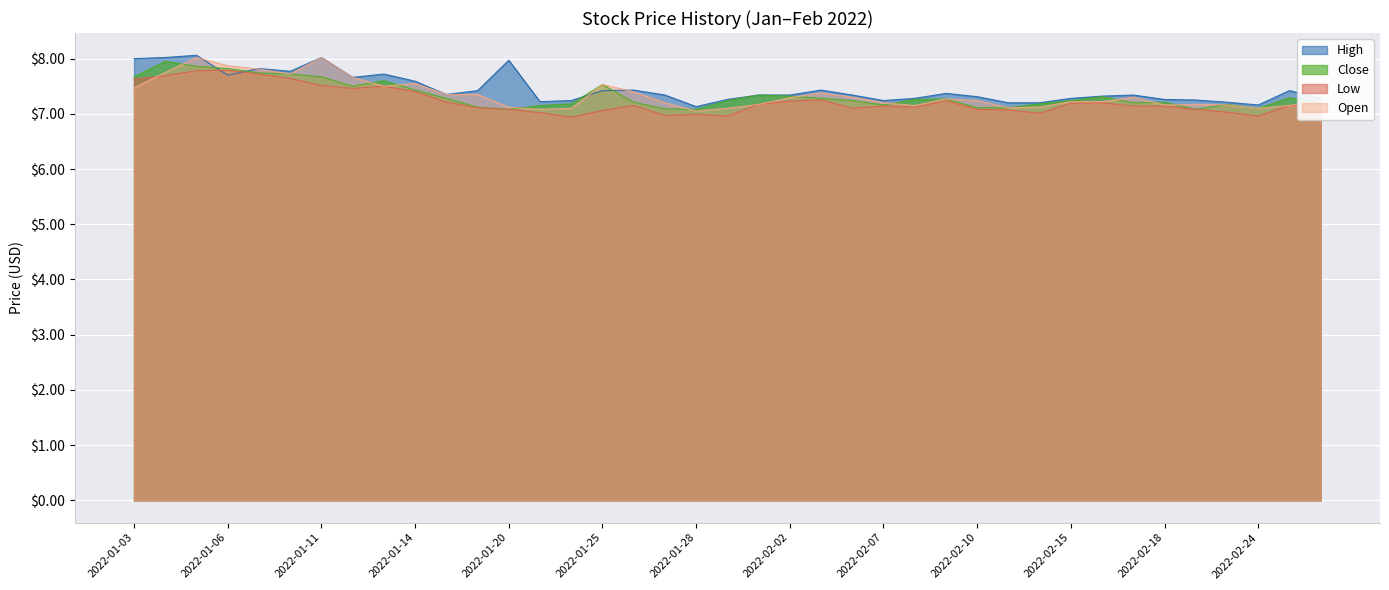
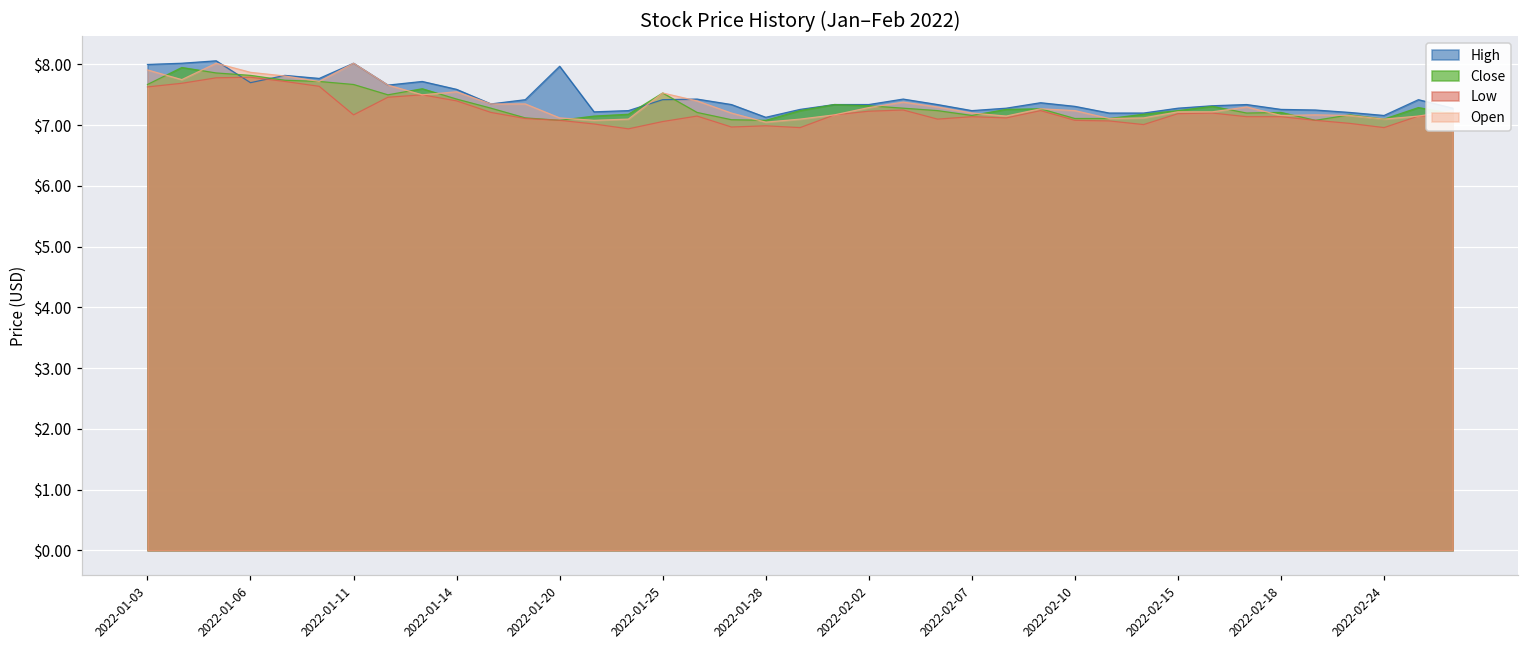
  {
    "High": {
      "2022-01-03": "$8.0",
      "2022-01-06": "$7.7",
      "2022-01-20": "$8.0",
      "2022-01-25": "$7.4",
      "2022-01-28": "$7.1",
      "2022-02-10": "$7.3",
      "2022-02-18": "$7.3",
      "2022-02-24": "$7.2"
    },
    "Close": {
      "2022-01-11": "$7.7",
      "2022-02-18": "$7.2"
    },
    "Low": {
-     "2022-01-11": "$7.5",
+     "2022-01-11": "$7.2",
      "2022-01-25": "$7.1",
      "2022-01-28": "$7.0",
      "2022-02-02": "$7.2",
      "2022-02-24": "$7.0"
    },
    "Open": {
-     "2022-01-03": "$7.5",
+     "2022-01-03": "$7.9",
      "2022-01-06": "$7.9",
      "2022-02-10": "$7.2"
    }
  }
